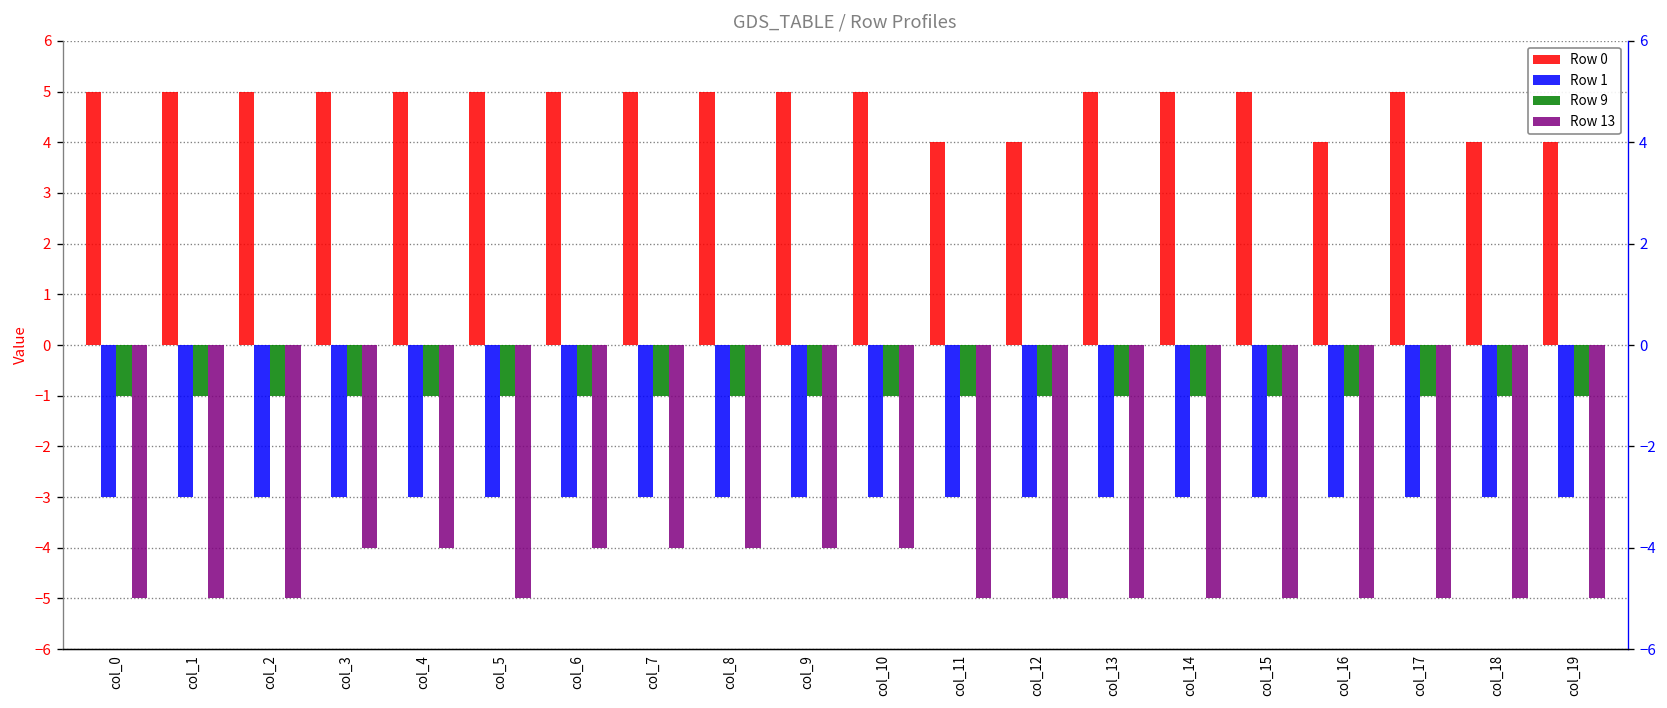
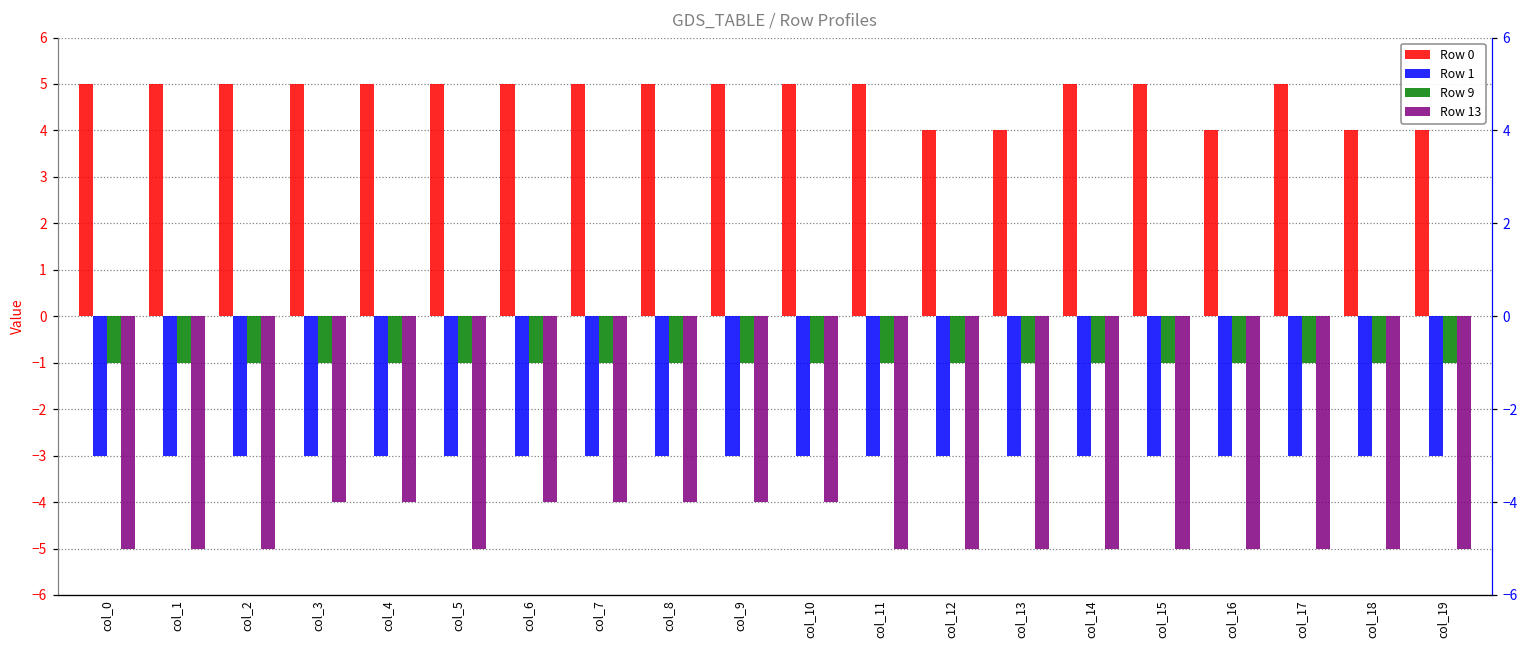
  {
    "Row 0": {
      "col_0": 5,
      "col_1": 5,
      "col_2": 5,
      "col_3": 5,
      "col_4": 5,
      "col_5": 5,
      "col_6": 5,
      "col_7": 5,
      "col_8": 5,
      "col_9": 5,
      "col_10": 5,
-     "col_11": 4,
+     "col_11": 5,
      "col_12": 4,
-     "col_13": 5,
+     "col_13": 4,
      "col_14": 5,
      "col_15": 5,
      "col_16": 4,
      "col_17": 5,
      "col_18": 4,
      "col_19": 4
    },
    "Row 1": {
      "col_0": -3,
      "col_1": -3,
      "col_2": -3,
      "col_3": -3,
      "col_4": -3,
      "col_5": -3,
      "col_6": -3,
      "col_7": -3,
      "col_8": -3,
      "col_9": -3,
      "col_10": -3,
      "col_11": -3,
      "col_12": -3,
      "col_13": -3,
      "col_14": -3,
      "col_15": -3,
      "col_16": -3,
      "col_17": -3,
      "col_18": -3,
      "col_19": -3
    },
    "Row 9": {
      "col_0": -1,
      "col_1": -1,
      "col_2": -1,
      "col_3": -1,
      "col_4": -1,
      "col_5": -1,
      "col_6": -1,
      "col_7": -1,
      "col_8": -1,
      "col_9": -1,
      "col_10": -1,
      "col_11": -1,
      "col_12": -1,
      "col_13": -1,
      "col_14": -1,
      "col_15": -1,
      "col_16": -1,
      "col_17": -1,
      "col_18": -1,
      "col_19": -1
    },
    "Row 13": {
      "col_0": -5,
      "col_1": -5,
      "col_2": -5,
      "col_3": -4,
      "col_4": -4,
      "col_5": -5,
      "col_6": -4,
      "col_7": -4,
      "col_8": -4,
      "col_9": -4,
      "col_10": -4,
      "col_11": -5,
      "col_12": -5,
      "col_13": -5,
      "col_14": -5,
      "col_15": -5,
      "col_16": -5,
      "col_17": -5,
      "col_18": -5,
      "col_19": -5
    }
  }
